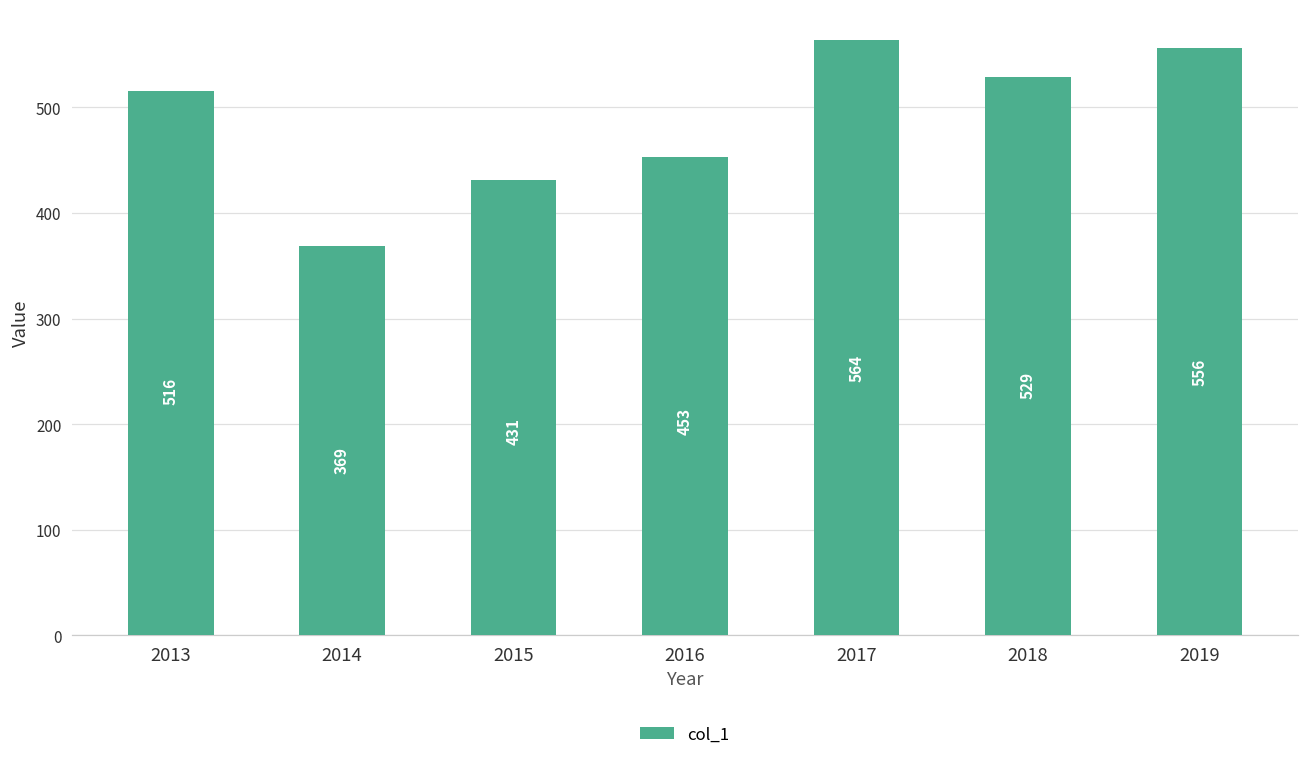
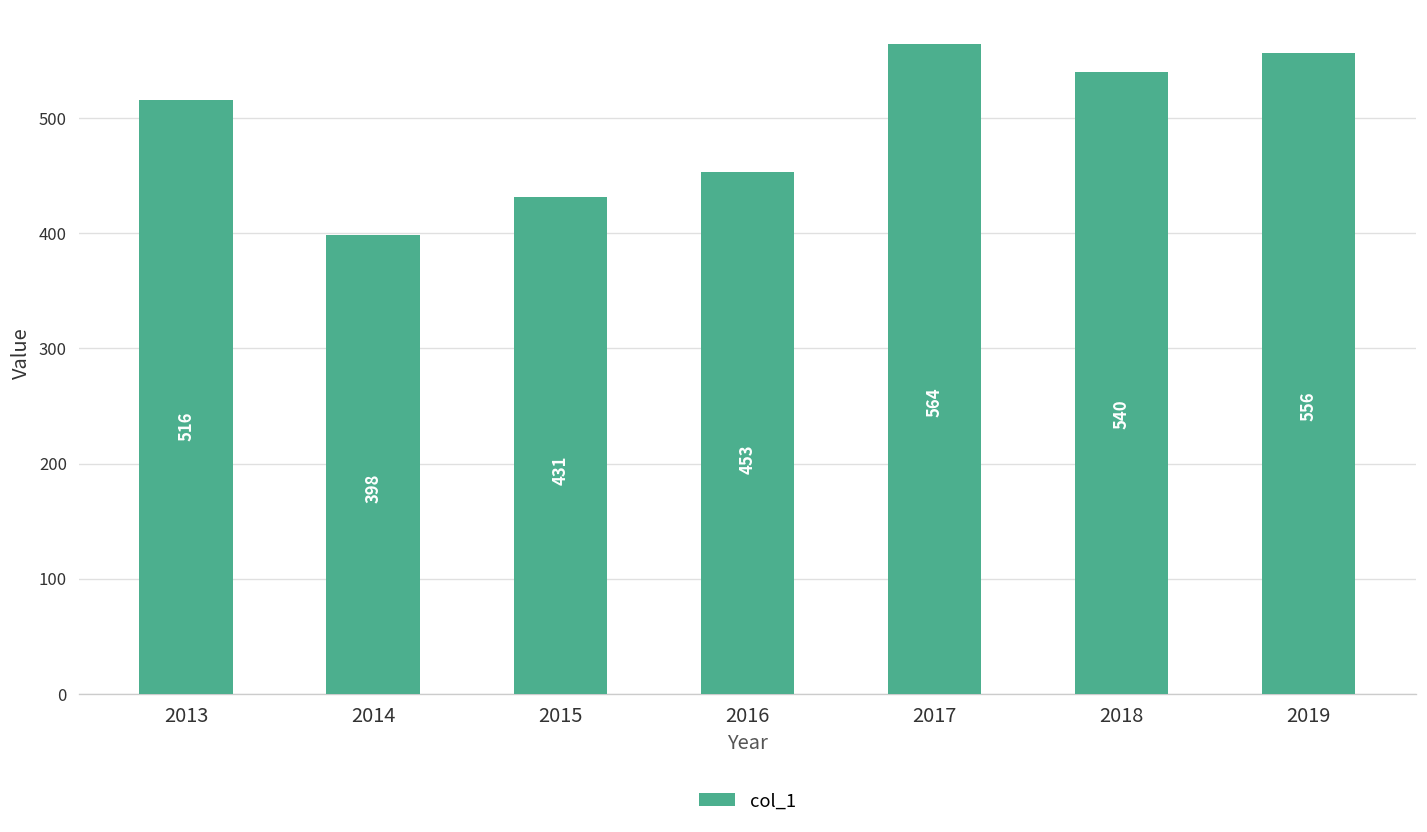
  {
    "2013": 516,
-   "2014": 369,
+   "2014": 398,
    "2015": 431,
    "2016": 453,
    "2017": 564,
-   "2018": 529,
+   "2018": 540,
    "2019": 556
  }
